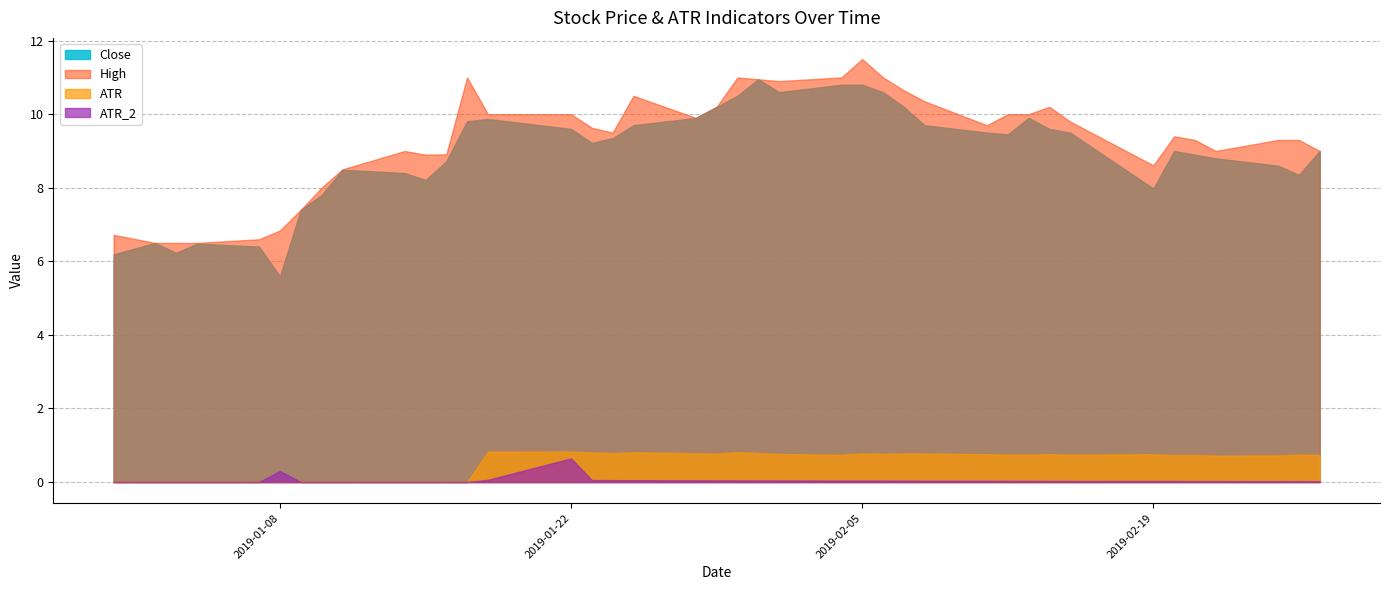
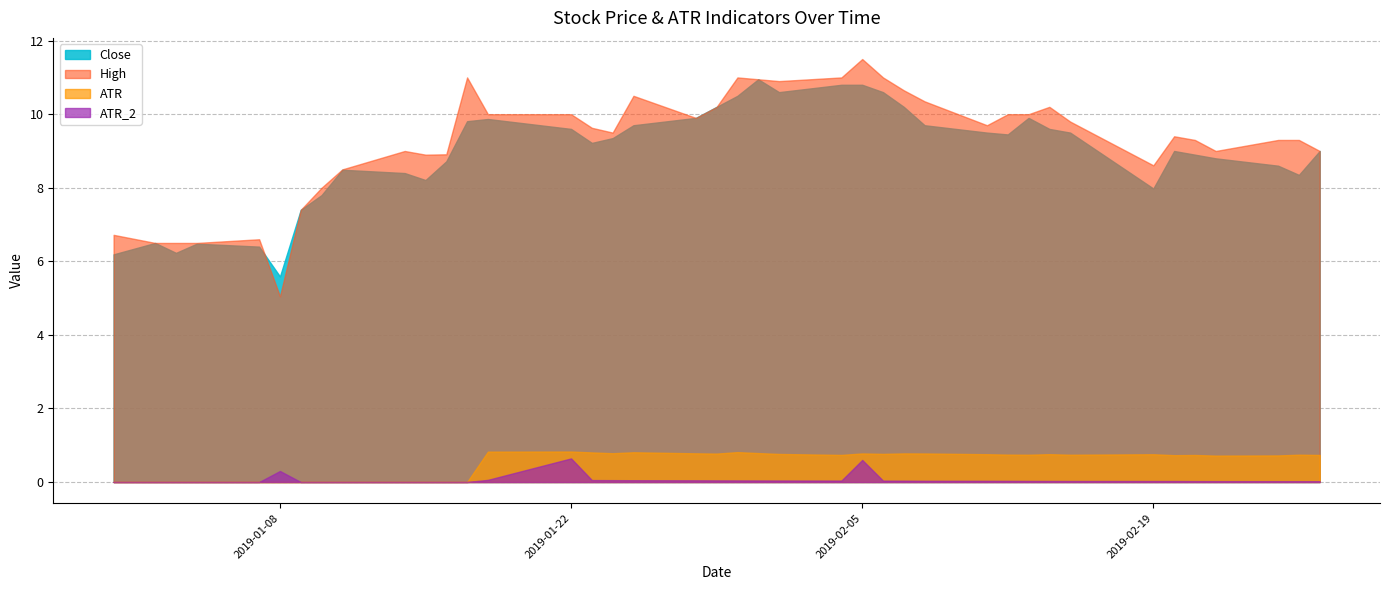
  {
    "Close": {
      "2019-01-08": 5.6,
      "2019-01-22": 9.6,
      "2019-02-05": 10.8,
      "2019-02-19": 8.0
    },
    "High": {
-     "2019-01-08": 6.8,
+     "2019-01-08": 5.1,
      "2019-01-22": 10.0,
      "2019-02-05": 11.5,
      "2019-02-19": 8.6
    },
    "ATR": {
      "2019-01-08": 0.0,
      "2019-01-22": 0.8,
      "2019-02-05": 0.8,
      "2019-02-19": 0.8
    },
    "ATR_2": {
      "2019-01-08": 0.3,
      "2019-01-22": 0.6,
-     "2019-02-05": 0.0
+     "2019-02-05": 0.6
    }
  }
